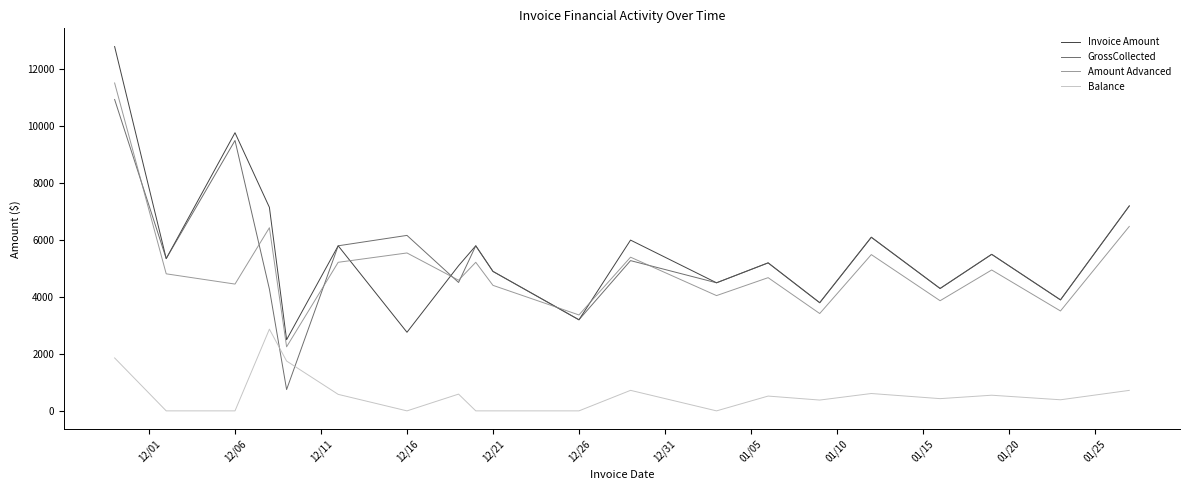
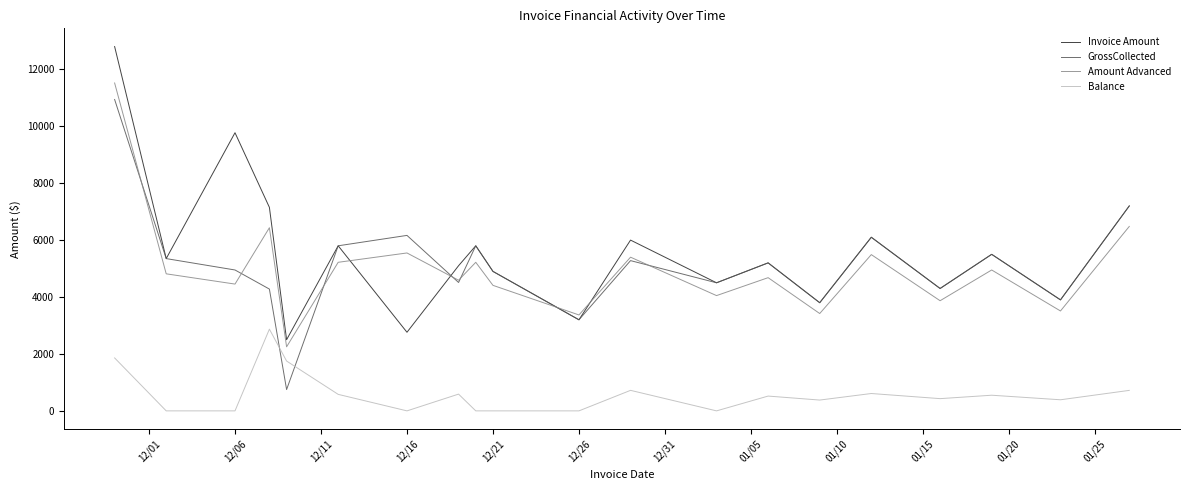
  {
    "Invoice Amount": {
      "12/06": 9800,
      "12/16": 2800
    },
    "GrossCollected": {
-     "12/06": 9500,
+     "12/06": 5000,
      "12/16": 6200
    },
    "Amount Advanced": {
      "12/06": 4500,
      "12/16": 5500,
      "12/21": 4400,
      "12/26": 3400
    },
    "Balance": {
      "12/06": 0,
      "12/16": 0,
      "12/21": 0,
      "12/26": 0
    }
  }
